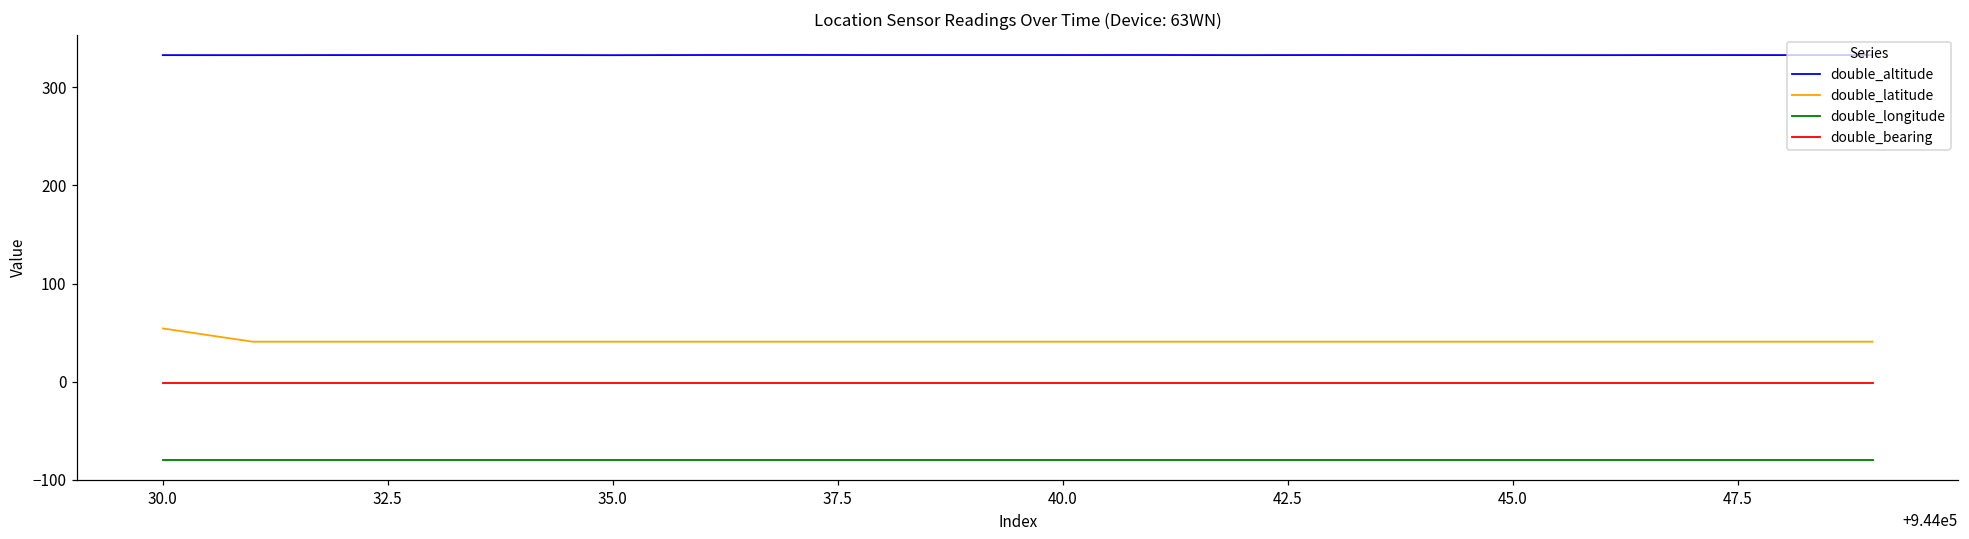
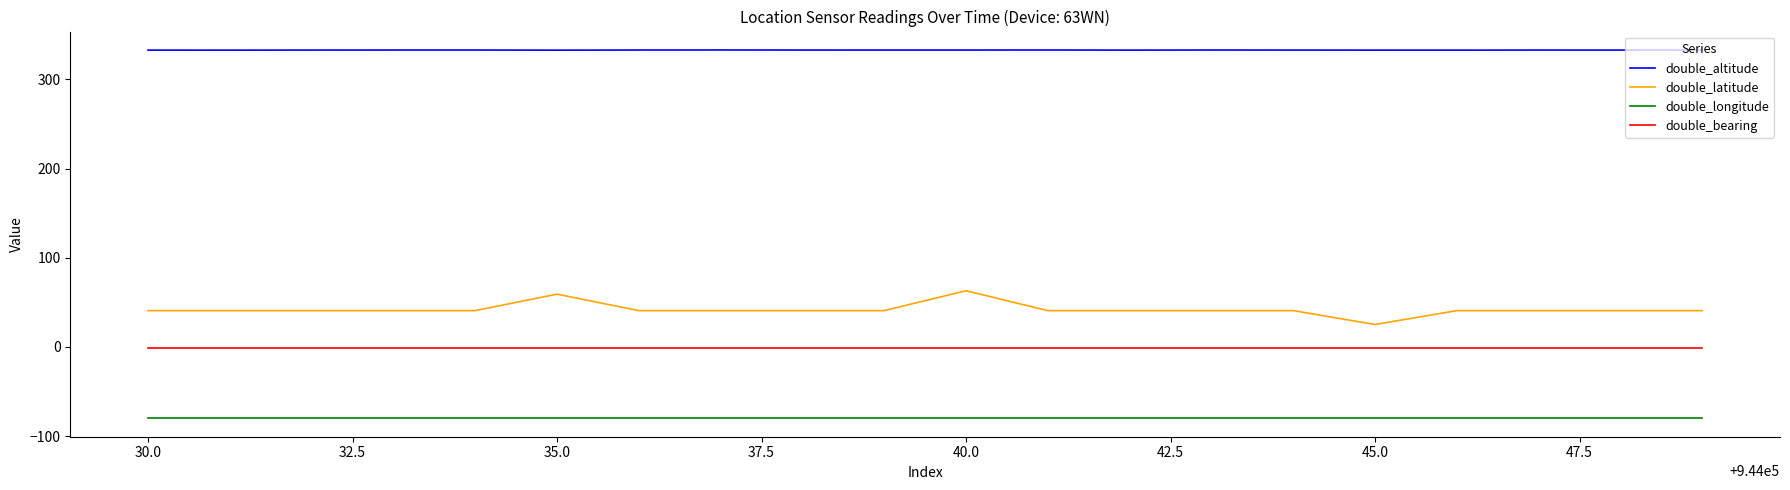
  {
    "double_altitude": {
      "30.0": 330,
      "35.0": 330,
      "40.0": 330,
      "45.0": 330
    },
    "double_latitude": {
-     "30.0": 50,
-     "35.0": 40,
-     "40.0": 40,
-     "45.0": 40
+     "30.0": 40,
+     "35.0": 60,
+     "40.0": 60,
+     "45.0": 30
    },
    "double_longitude": {
      "30.0": -80,
      "35.0": -80,
      "40.0": -80,
      "45.0": -80
    },
    "double_bearing": {
      "30.0": 0,
      "35.0": 0,
      "40.0": 0,
      "45.0": 0
    }
  }
